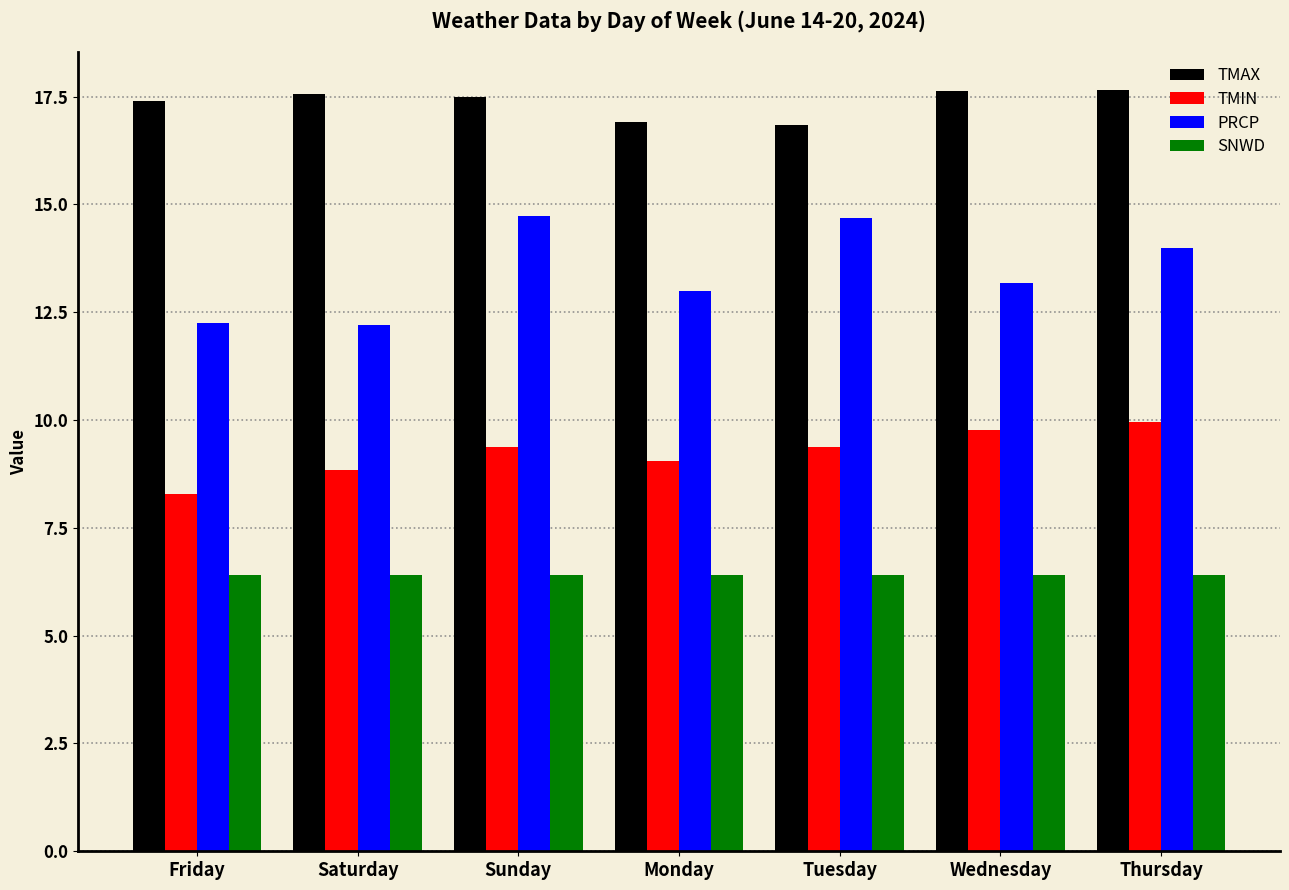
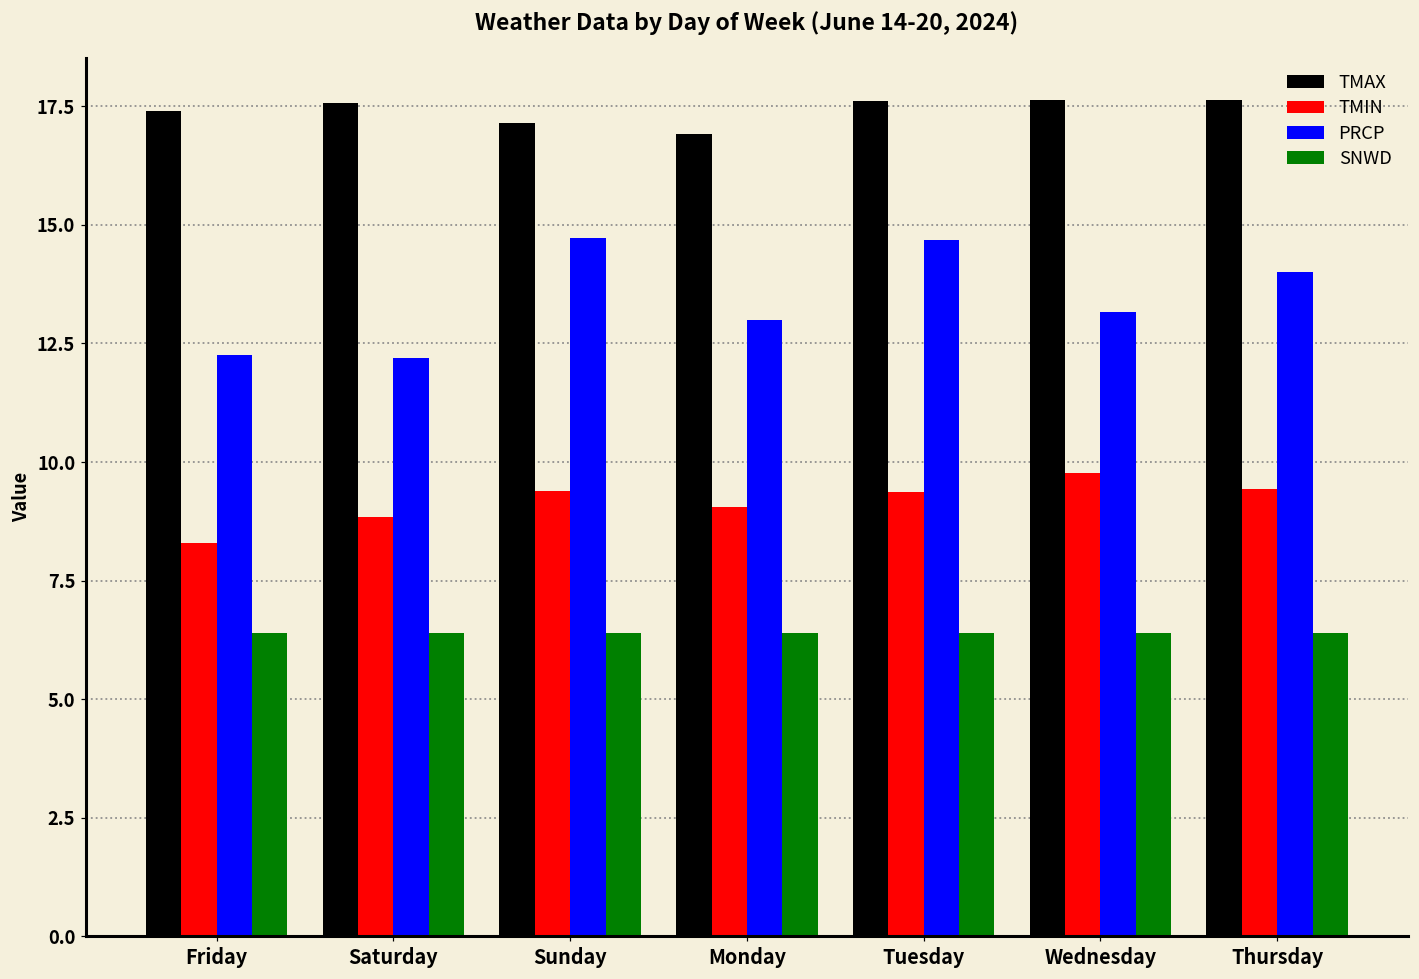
  {
    "TMAX": {
      "Friday": 17.4,
      "Saturday": 17.6,
-     "Sunday": 17.5,
+     "Sunday": 17.1,
      "Monday": 16.9,
-     "Tuesday": 16.8,
+     "Tuesday": 17.6,
      "Wednesday": 17.6,
      "Thursday": 17.6
    },
    "TMIN": {
      "Friday": 8.3,
      "Saturday": 8.8,
      "Sunday": 9.4,
      "Monday": 9.0,
      "Tuesday": 9.4,
      "Wednesday": 9.8,
-     "Thursday": 10.0
+     "Thursday": 9.4
    },
    "PRCP": {
      "Friday": 12.2,
      "Saturday": 12.2,
      "Sunday": 14.7,
      "Monday": 13.0,
      "Tuesday": 14.7,
      "Wednesday": 13.2,
      "Thursday": 14.0
    },
    "SNWD": {
      "Friday": 6.4,
      "Saturday": 6.4,
      "Sunday": 6.4,
      "Monday": 6.4,
      "Tuesday": 6.4,
      "Wednesday": 6.4,
      "Thursday": 6.4
    }
  }
